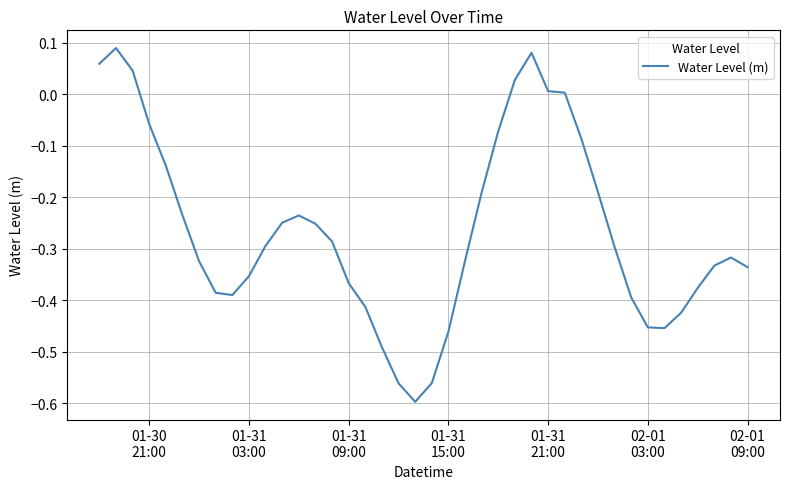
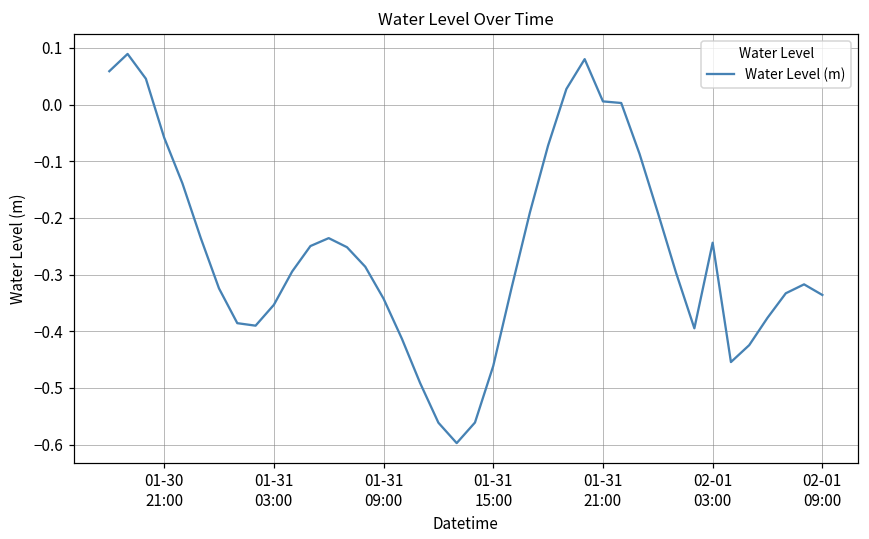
  {
    "01-30 21:00": -0.06,
    "01-31 03:00": -0.35,
-   "01-31 09:00": -0.37,
+   "01-31 09:00": -0.34,
    "01-31 15:00": -0.46,
    "01-31 21:00": 0.01,
-   "02-01 03:00": -0.45,
+   "02-01 03:00": -0.24,
    "02-01 09:00": -0.34
  }
